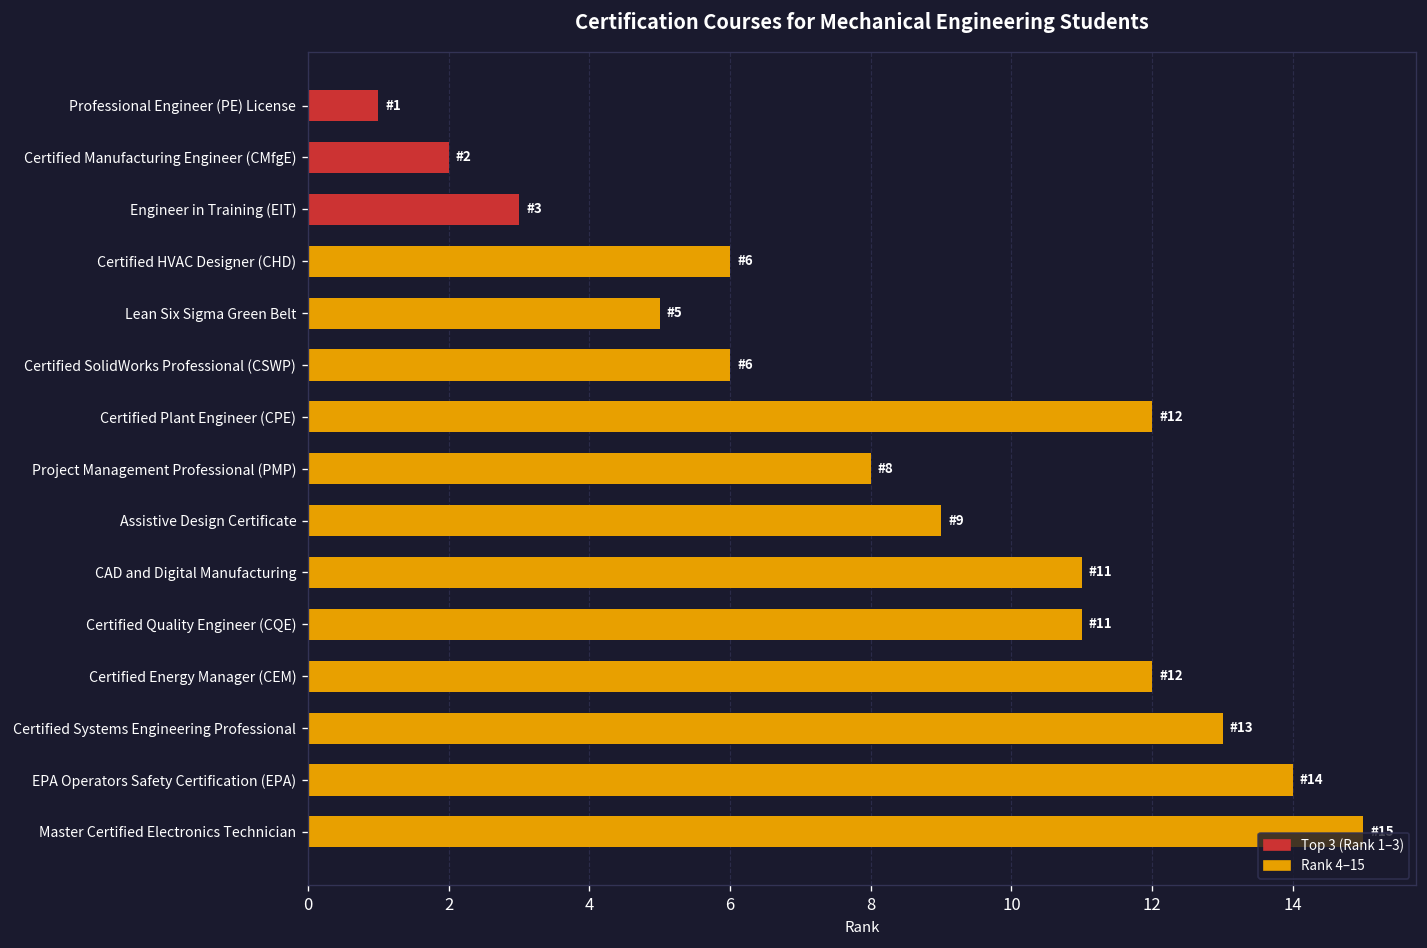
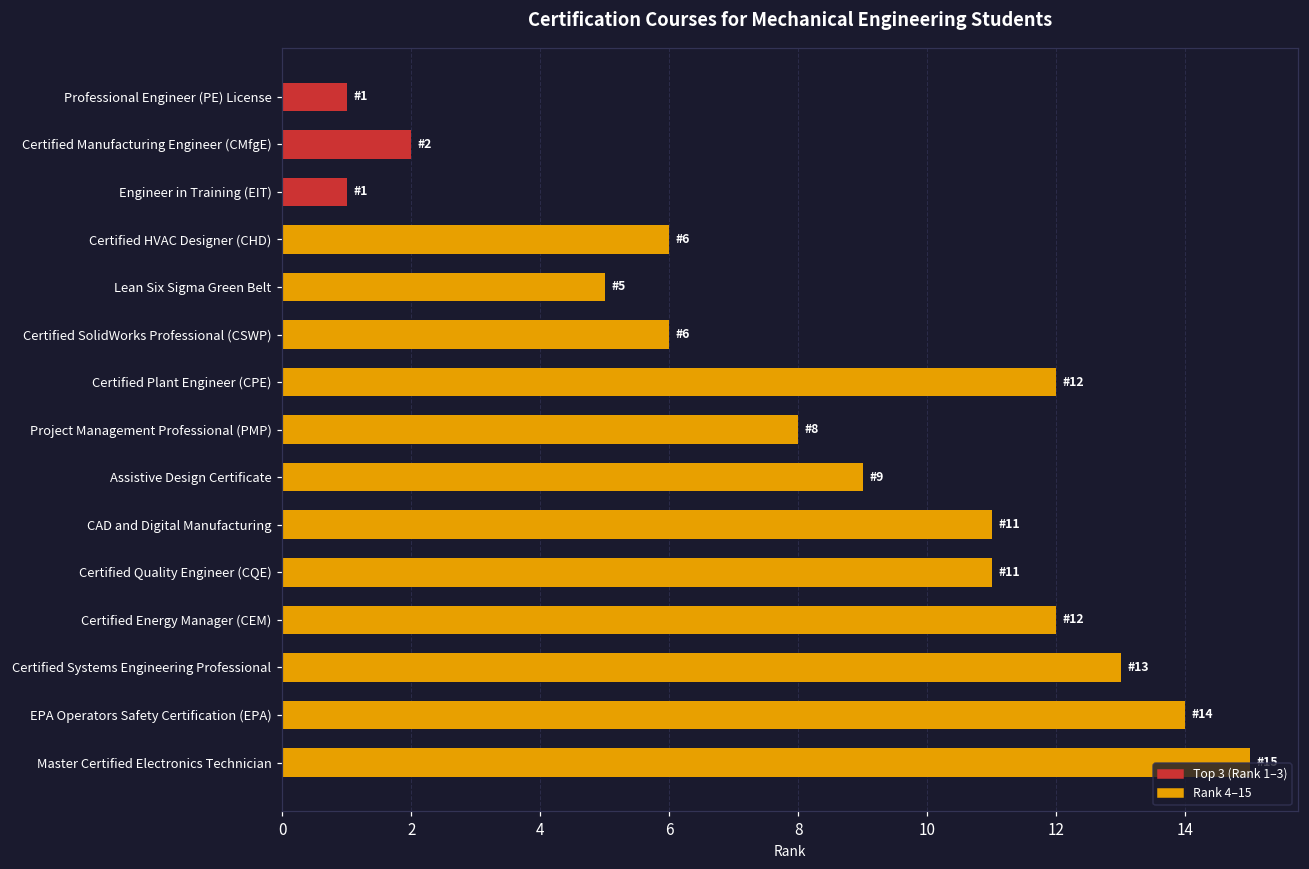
  {
    "Professional Engineer (PE) License": 1,
    "Certified Manufacturing Engineer (CMfgE)": 2,
-   "Engineer in Training (EIT)": 3,
+   "Engineer in Training (EIT)": 1,
    "Certified HVAC Designer (CHD)": 6,
    "Lean Six Sigma Green Belt": 5,
    "Certified SolidWorks Professional (CSWP)": 6,
    "Certified Plant Engineer (CPE)": 12,
    "Project Management Professional (PMP)": 8,
    "Assistive Design Certificate": 9,
    "CAD and Digital Manufacturing": 11,
    "Certified Quality Engineer (CQE)": 11,
    "Certified Energy Manager (CEM)": 12,
    "Certified Systems Engineering Professional": 13,
    "EPA Operators Safety Certification (EPA)": 14
  }
